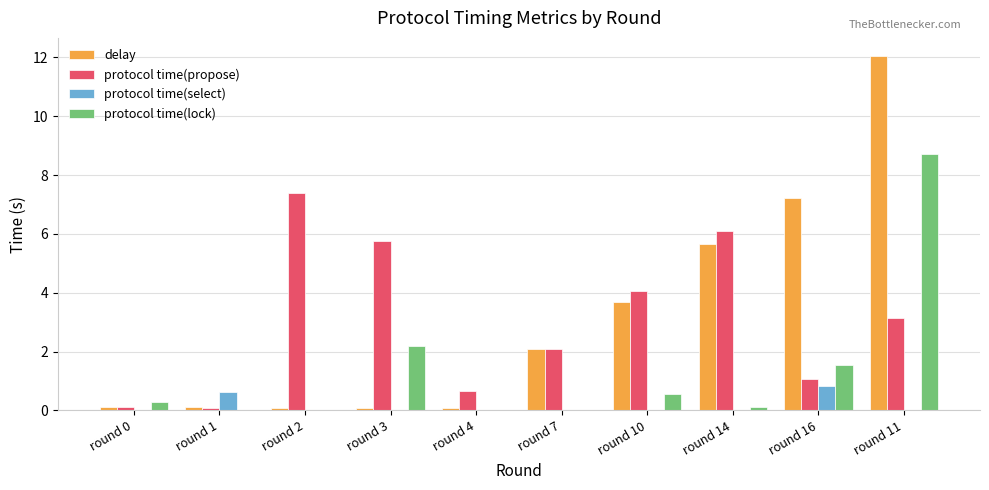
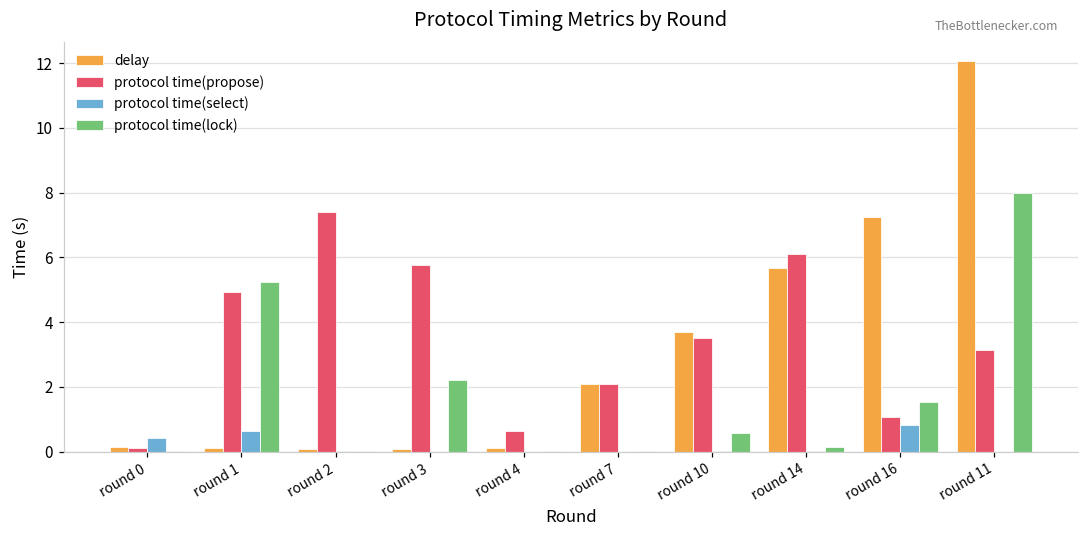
  {
    "delay": {
      "round 0": 0.1,
      "round 1": 0.1,
      "round 2": 0.1,
      "round 3": 0.1,
      "round 4": 0.1,
      "round 7": 2.1,
      "round 10": 3.7,
      "round 14": 5.7,
      "round 16": 7.2,
      "round 11": 12.1
    },
    "protocol time(propose)": {
      "round 0": 0.1,
-     "round 1": 0.1,
+     "round 1": 4.9,
      "round 2": 7.4,
      "round 3": 5.8,
      "round 4": 0.6,
      "round 7": 2.1,
-     "round 10": 4.1,
+     "round 10": 3.5,
      "round 14": 6.1,
      "round 16": 1.1,
      "round 11": 3.1
    },
    "protocol time(select)": {
-     "round 0": 0.0,
+     "round 0": 0.4,
      "round 1": 0.6,
      "round 16": 0.8
    },
    "protocol time(lock)": {
-     "round 0": 0.3,
-     "round 1": 0.0,
+     "round 0": 0.0,
+     "round 1": 5.2,
      "round 3": 2.2,
      "round 10": 0.6,
      "round 14": 0.1,
      "round 16": 1.5,
-     "round 11": 8.7
+     "round 11": 8.0
    }
  }
